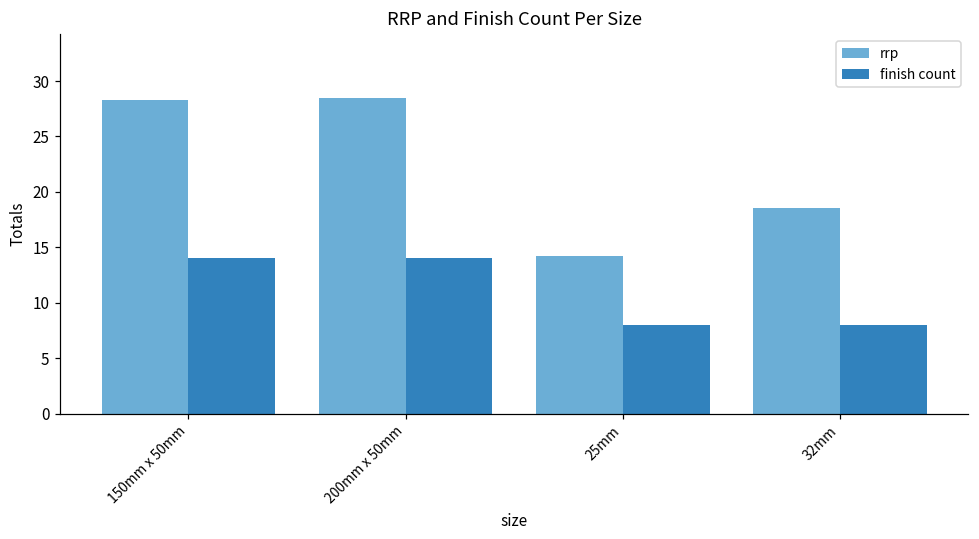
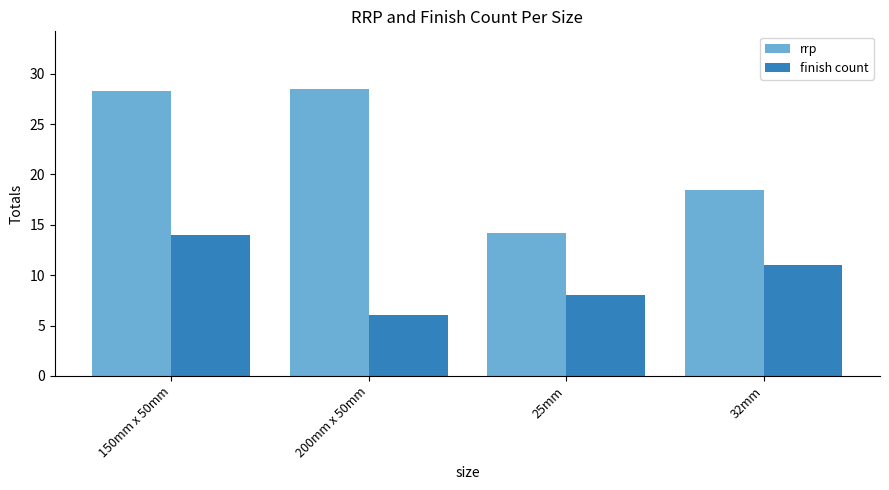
  {
    "rrp": {
      "150mm x 50mm": 28.3,
      "200mm x 50mm": 28.5,
      "25mm": 14,
      "32mm": 18.5
    },
    "finish count": {
      "150mm x 50mm": 14,
-     "200mm x 50mm": 14,
+     "200mm x 50mm": 6,
      "25mm": 8,
-     "32mm": 8
+     "32mm": 11
    }
  }
